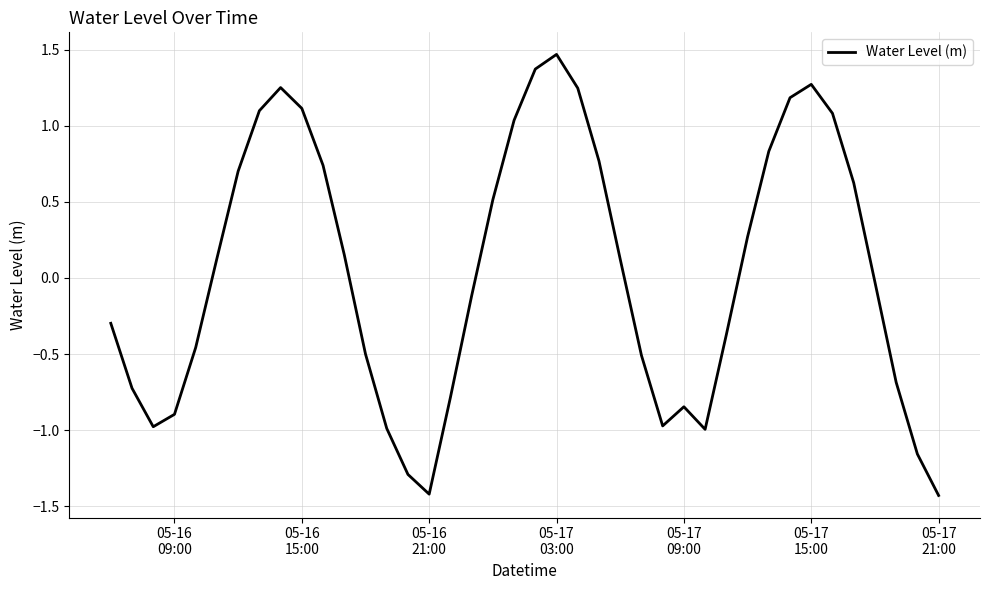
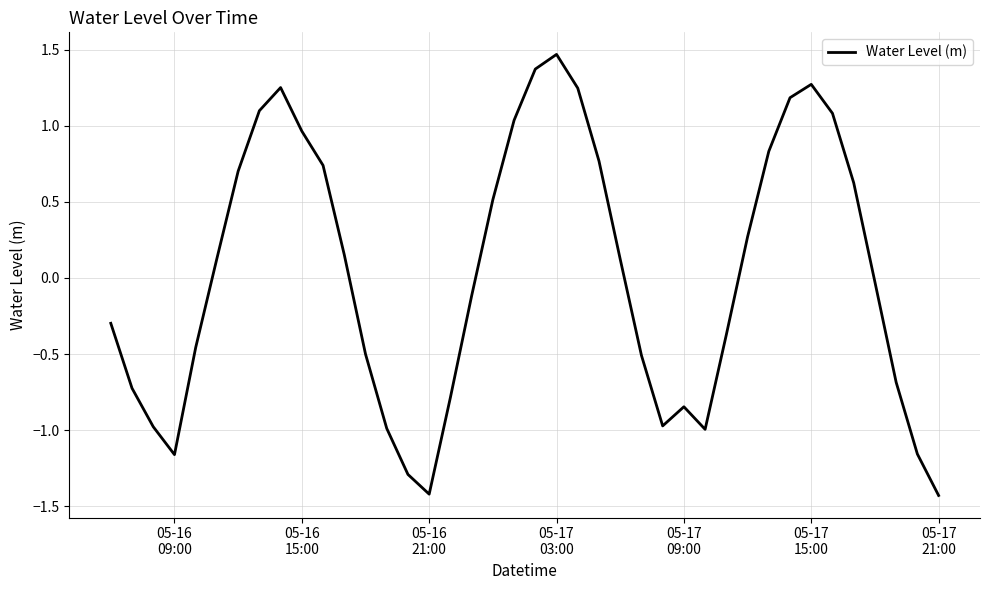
  {
-   "05-16 09:00": -0.90,
-   "05-16 15:00": 1.11,
+   "05-16 09:00": -1.16,
+   "05-16 15:00": 0.96,
    "05-16 21:00": -1.42,
    "05-17 03:00": 1.47,
    "05-17 09:00": -0.85,
    "05-17 15:00": 1.27,
    "05-17 21:00": -1.43
  }
